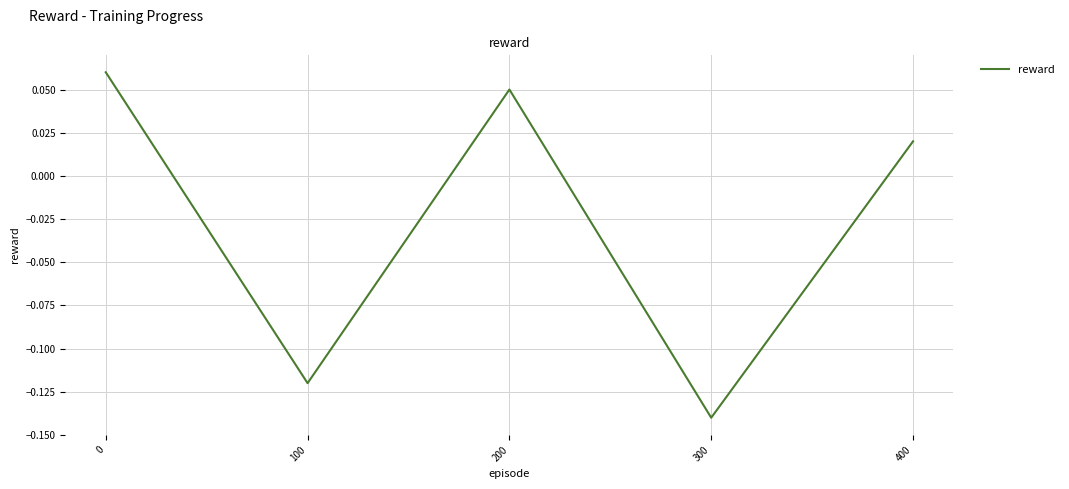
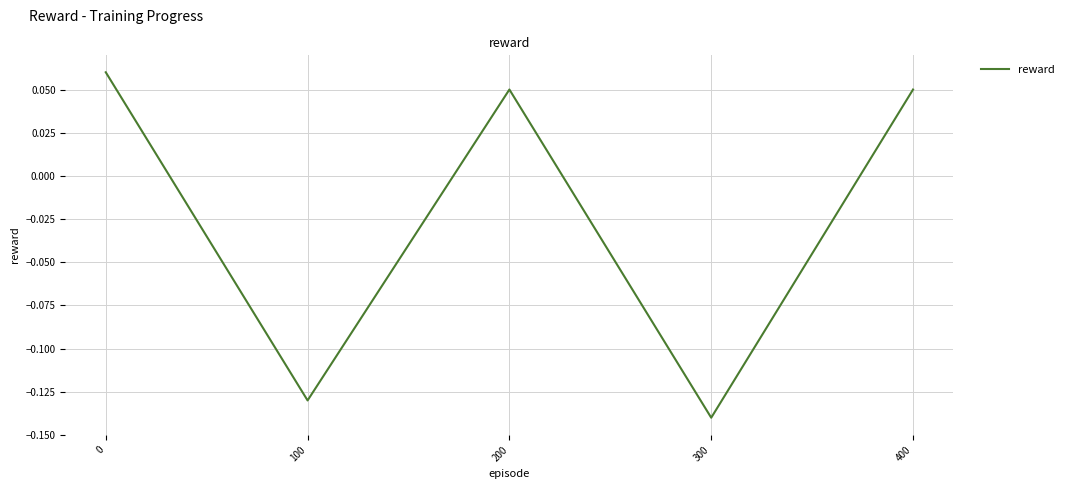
  {
    "0": 0.06,
-   "100": -0.12,
+   "100": -0.13,
    "200": 0.05,
    "300": -0.14,
-   "400": 0.02
+   "400": 0.05
  }
